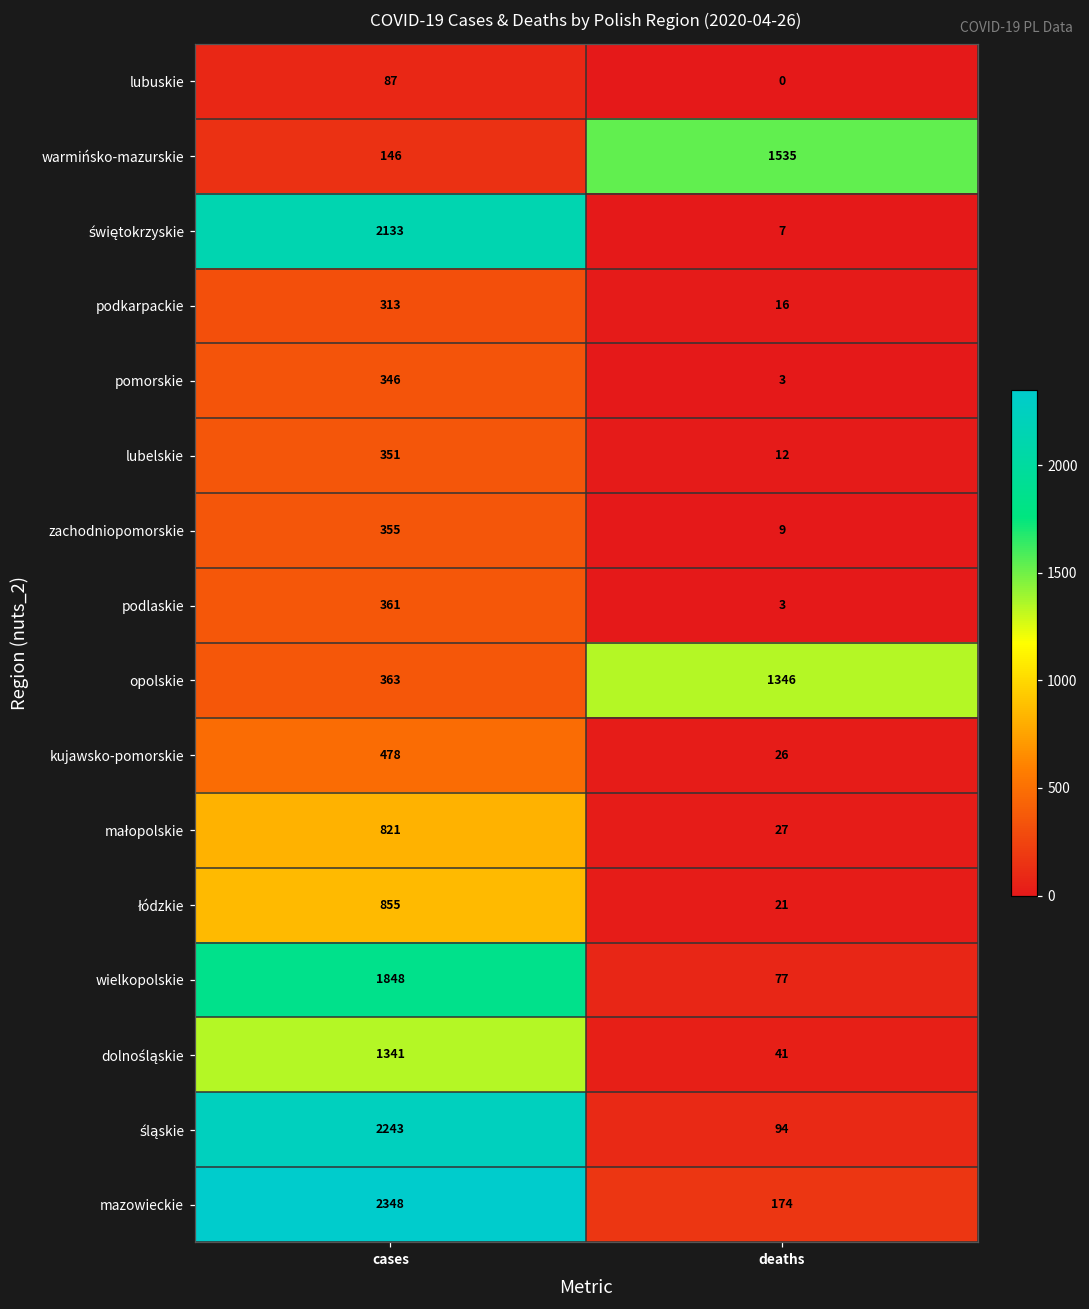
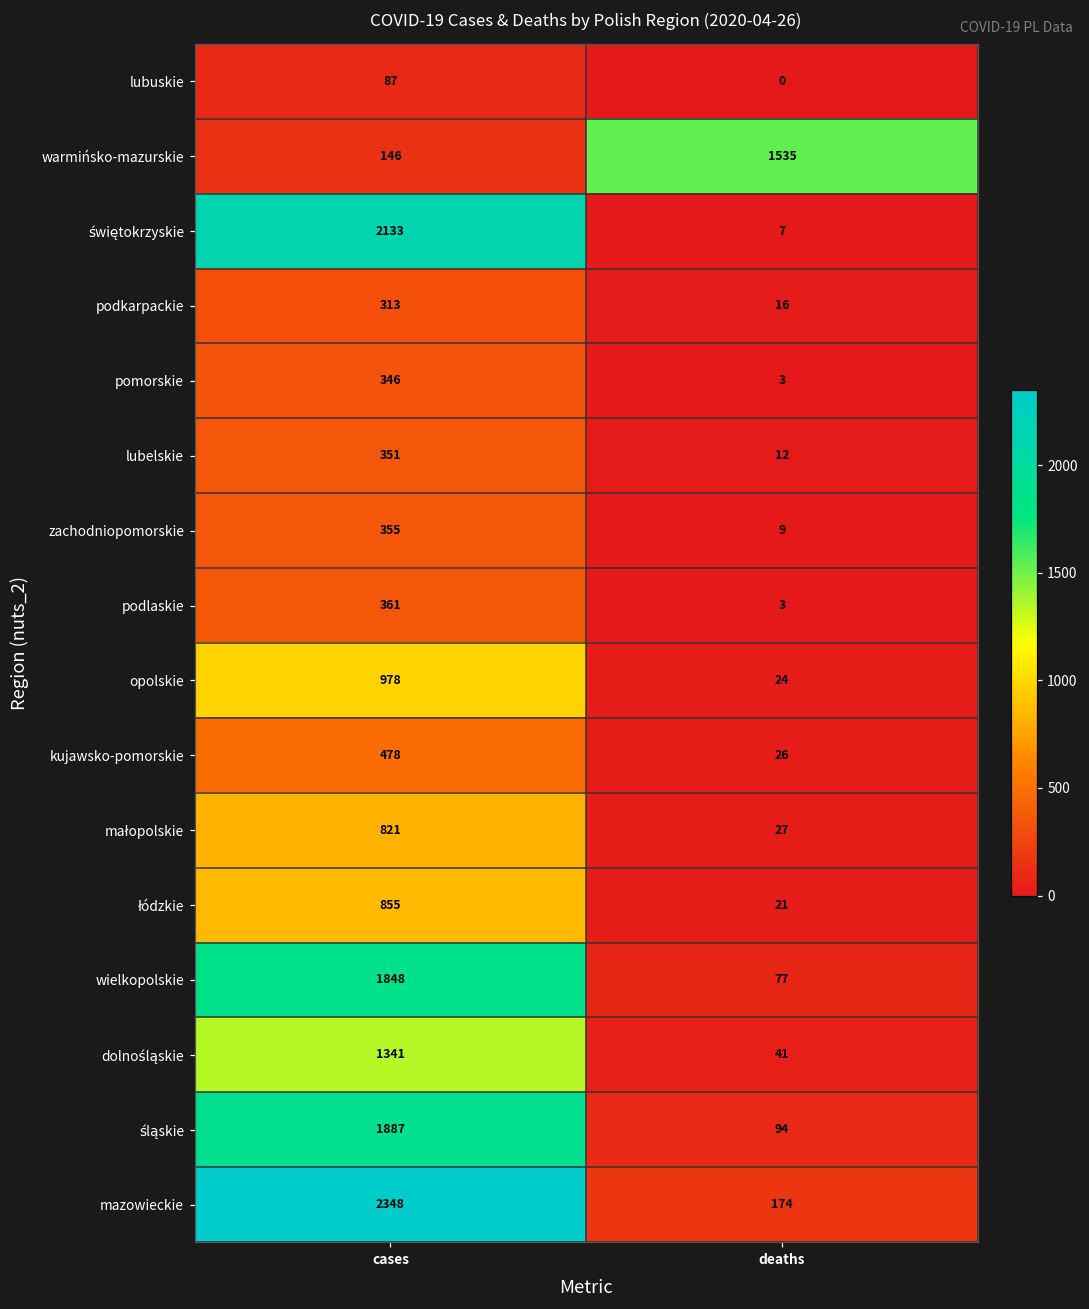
  {
    "lubuskie": {
      "cases": 87,
      "deaths": 0
    },
    "warmińsko-mazurskie": {
      "cases": 146,
      "deaths": 1535
    },
    "świętokrzyskie": {
      "cases": 2133,
      "deaths": 7
    },
    "podkarpackie": {
      "cases": 313,
      "deaths": 16
    },
    "pomorskie": {
      "cases": 346,
      "deaths": 3
    },
    "lubelskie": {
      "cases": 351,
      "deaths": 12
    },
    "zachodniopomorskie": {
      "cases": 355,
      "deaths": 9
    },
    "podlaskie": {
      "cases": 361,
      "deaths": 3
    },
    "opolskie": {
-     "cases": 363,
-     "deaths": 1346
+     "cases": 978,
+     "deaths": 24
    },
    "kujawsko-pomorskie": {
      "cases": 478,
      "deaths": 26
    },
    "małopolskie": {
      "cases": 821,
      "deaths": 27
    },
    "łódzkie": {
      "cases": 855,
      "deaths": 21
    },
    "wielkopolskie": {
      "cases": 1848,
      "deaths": 77
    },
    "dolnośląskie": {
      "cases": 1341,
      "deaths": 41
    },
    "śląskie": {
-     "cases": 2243,
+     "cases": 1887,
      "deaths": 94
    },
    "mazowieckie": {
      "cases": 2348,
      "deaths": 174
    }
  }
